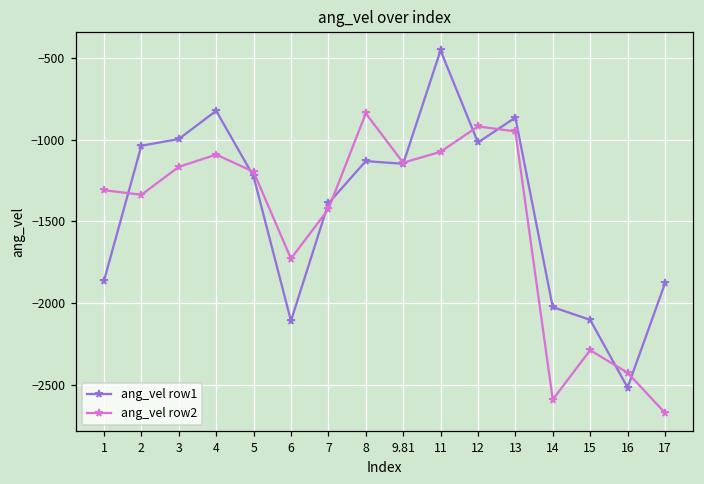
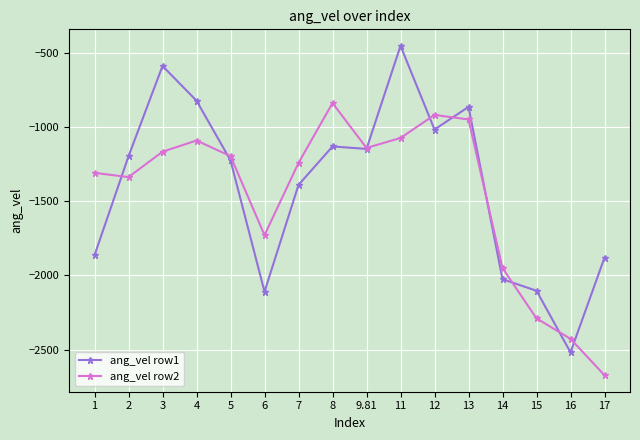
  {
    "ang_vel row1": {
      "1": -1860,
-     "2": -1040,
-     "3": -990,
+     "2": -1200,
+     "3": -590,
      "4": -820,
      "5": -1220,
      "6": -2110,
      "7": -1390,
      "8": -1130,
      "11": -450,
      "12": -1020,
      "13": -860,
      "14": -2030,
      "15": -2100,
      "16": -2520,
      "17": -1880
    },
    "ang_vel row2": {
      "1": -1310,
      "2": -1340,
      "3": -1170,
      "4": -1090,
      "5": -1200,
      "6": -1730,
-     "7": -1420,
+     "7": -1240,
      "8": -840,
      "11": -1070,
      "12": -920,
      "13": -950,
-     "14": -2590,
+     "14": -1950,
      "15": -2290,
      "16": -2430,
      "17": -2670
    }
  }
